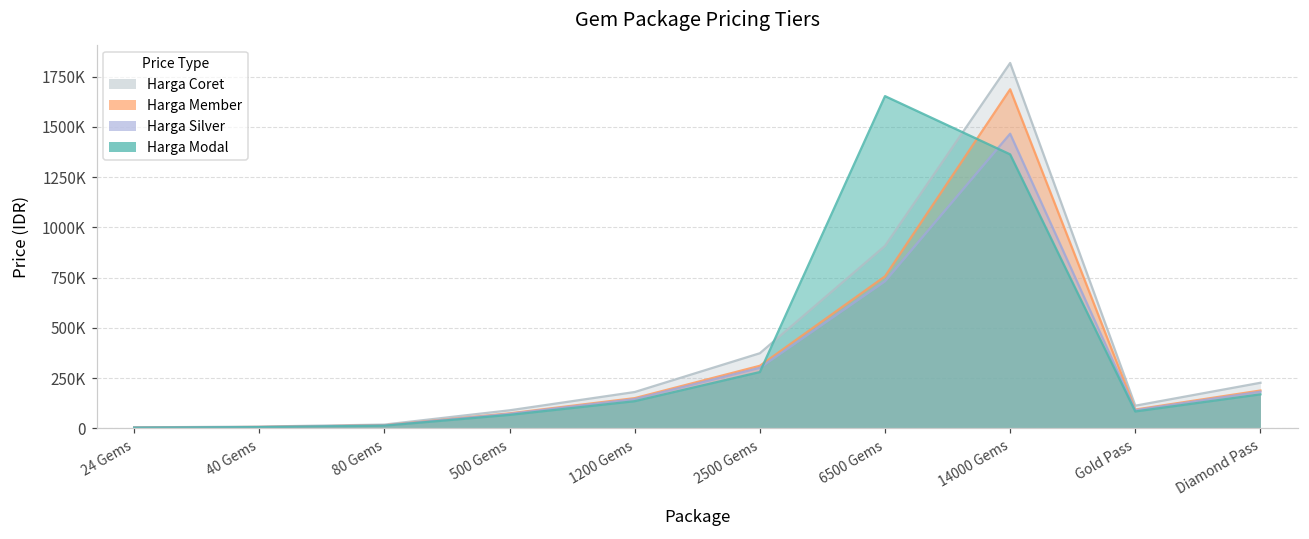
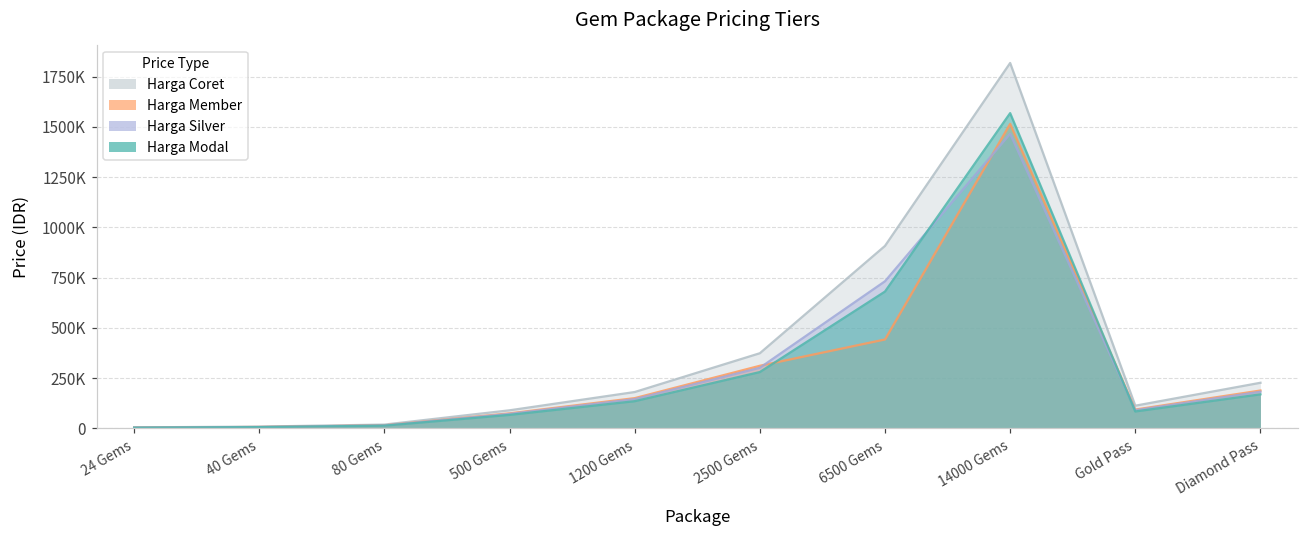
  {
    "Harga Member": {
-     "6500 Gems": 760000,
-     "14000 Gems": 1690000
+     "6500 Gems": 440000,
+     "14000 Gems": 1520000
    },
    "Harga Modal": {
      "2500 Gems": 280000,
-     "6500 Gems": 1650000,
-     "14000 Gems": 1360000
+     "6500 Gems": 680000,
+     "14000 Gems": 1570000
    }
  }
